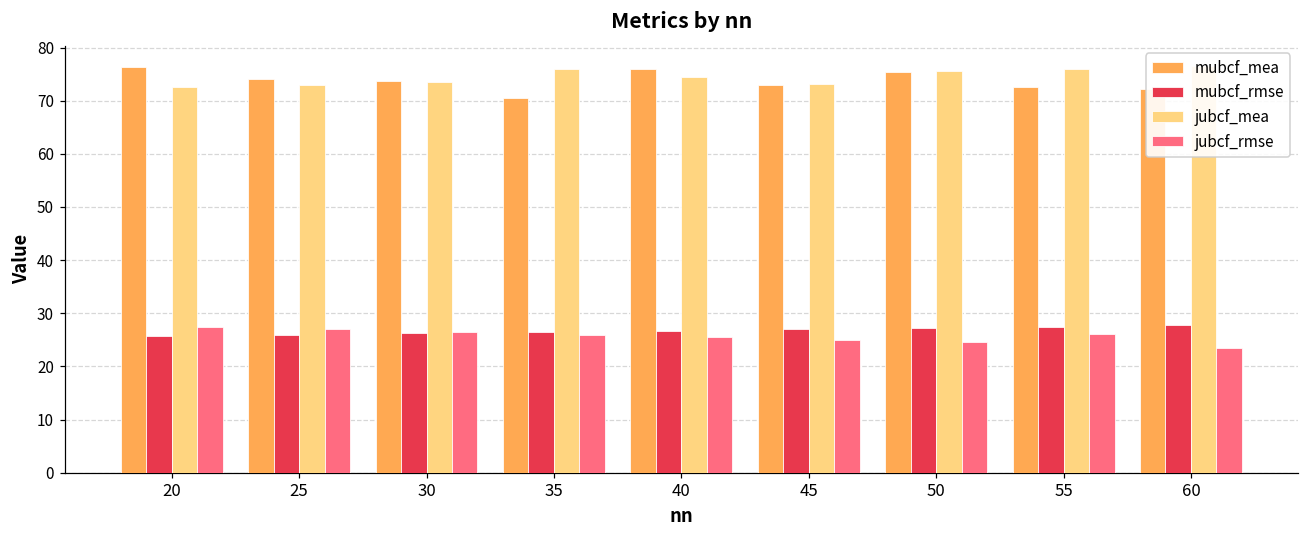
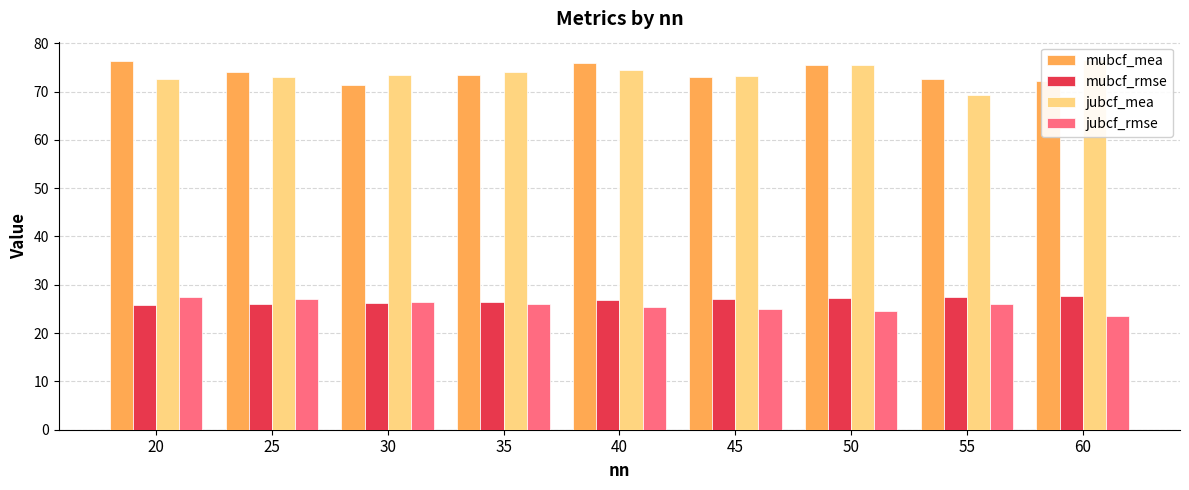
  {
    "mubcf_mea": {
      "20": 76,
      "25": 74,
-     "30": 74,
-     "35": 71,
+     "30": 71,
+     "35": 74,
      "40": 76,
      "45": 73,
      "50": 75,
      "55": 73
    },
    "mubcf_rmse": {
      "20": 26,
      "25": 26,
      "30": 26,
      "35": 26,
      "40": 27,
      "45": 27,
      "50": 27,
      "55": 27,
      "60": 28
    },
    "jubcf_mea": {
      "20": 73,
      "25": 73,
      "30": 74,
-     "35": 76,
+     "35": 74,
      "40": 75,
      "45": 73,
      "50": 76,
-     "55": 76
+     "55": 69
    },
    "jubcf_rmse": {
      "20": 28,
      "25": 27,
      "30": 27,
      "35": 26,
      "40": 26,
      "45": 25,
      "50": 25,
      "55": 26,
      "60": 24
    }
  }
